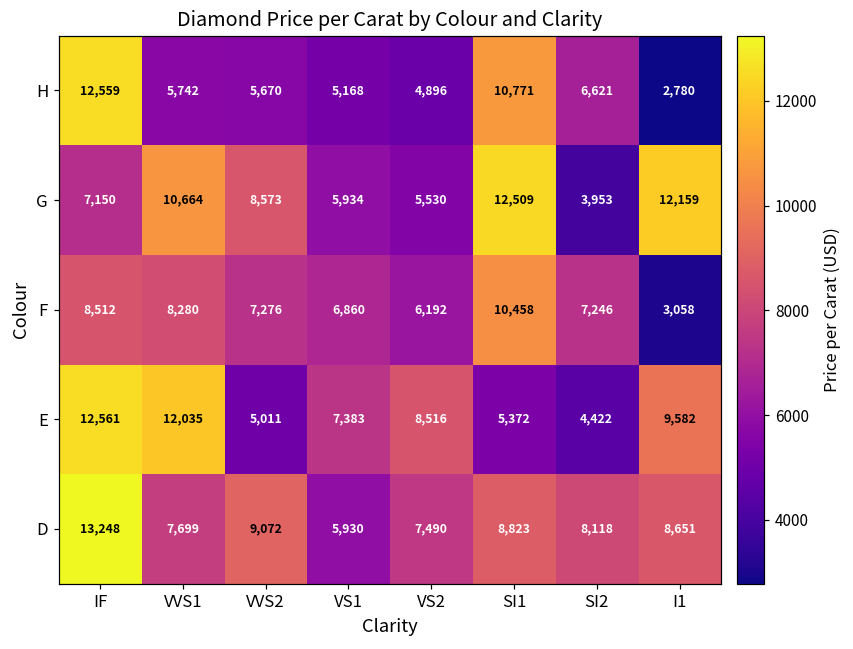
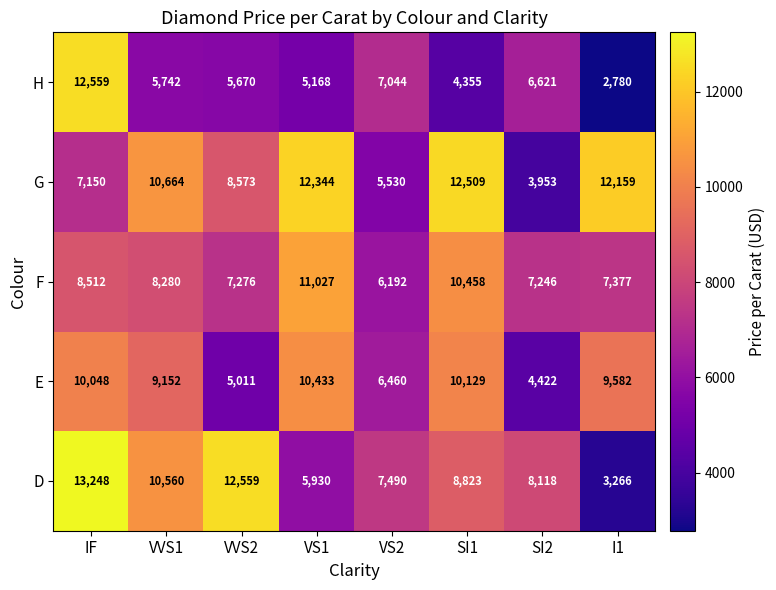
  {
    "H": {
      "IF": "12,559",
      "VVS1": "5,742",
      "VVS2": "5,670",
      "VS1": "5,168",
-     "VS2": "4,896",
-     "SI1": "10,771",
+     "VS2": "7,044",
+     "SI1": "4,355",
      "SI2": "6,621",
      "I1": "2,780"
    },
    "G": {
      "IF": "7,150",
      "VVS1": "10,664",
      "VVS2": "8,573",
-     "VS1": "5,934",
+     "VS1": "12,344",
      "VS2": "5,530",
      "SI1": "12,509",
      "SI2": "3,953",
      "I1": "12,159"
    },
    "F": {
      "IF": "8,512",
      "VVS1": "8,280",
      "VVS2": "7,276",
-     "VS1": "6,860",
+     "VS1": "11,027",
      "VS2": "6,192",
      "SI1": "10,458",
      "SI2": "7,246",
-     "I1": "3,058"
+     "I1": "7,377"
    },
    "E": {
-     "IF": "12,561",
-     "VVS1": "12,035",
+     "IF": "10,048",
+     "VVS1": "9,152",
      "VVS2": "5,011",
-     "VS1": "7,383",
-     "VS2": "8,516",
-     "SI1": "5,372",
+     "VS1": "10,433",
+     "VS2": "6,460",
+     "SI1": "10,129",
      "SI2": "4,422",
      "I1": "9,582"
    },
    "D": {
      "IF": "13,248",
-     "VVS1": "7,699",
-     "VVS2": "9,072",
+     "VVS1": "10,560",
+     "VVS2": "12,559",
      "VS1": "5,930",
      "VS2": "7,490",
      "SI1": "8,823",
      "SI2": "8,118",
-     "I1": "8,651"
+     "I1": "3,266"
    }
  }
